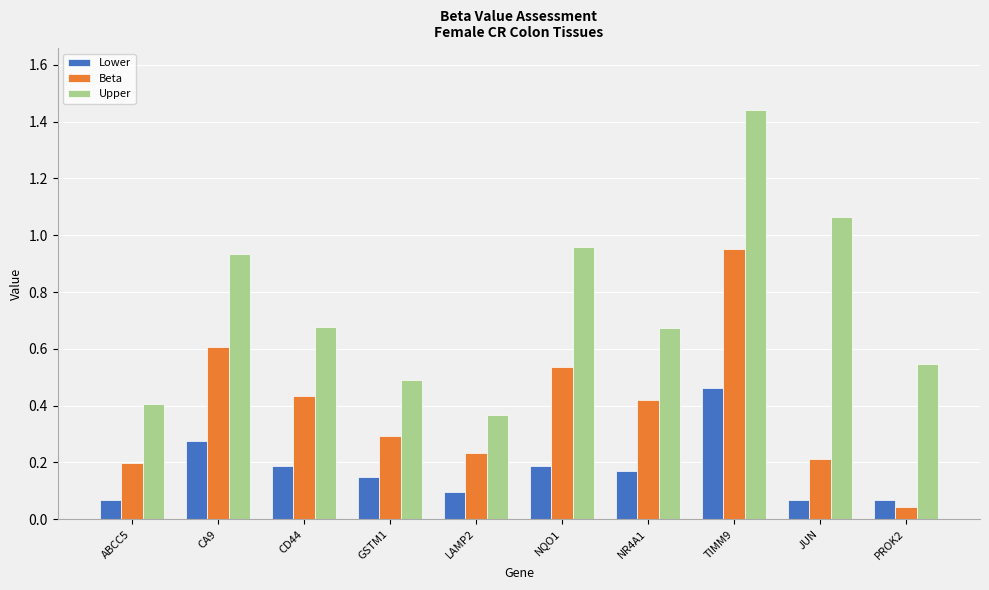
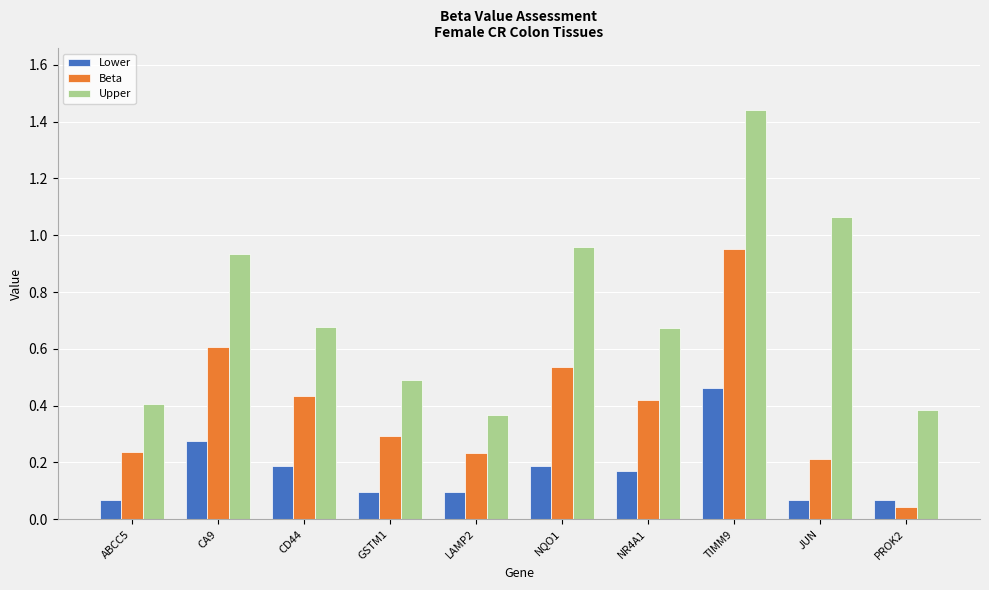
  {
    "Lower": {
      "ABCC5": 0.07,
      "CA9": 0.28,
      "CD44": 0.19,
-     "GSTM1": 0.15,
+     "GSTM1": 0.10,
      "LAMP2": 0.10,
      "NQO1": 0.19,
      "NR4A1": 0.17,
      "TIMM9": 0.46,
      "JUN": 0.07,
      "PROK2": 0.07
    },
    "Beta": {
-     "ABCC5": 0.20,
+     "ABCC5": 0.24,
      "CA9": 0.61,
      "CD44": 0.43,
      "GSTM1": 0.29,
      "LAMP2": 0.23,
      "NQO1": 0.54,
      "NR4A1": 0.42,
      "TIMM9": 0.95,
      "JUN": 0.21,
      "PROK2": 0.04
    },
    "Upper": {
      "ABCC5": 0.40,
      "CA9": 0.93,
      "CD44": 0.68,
      "GSTM1": 0.49,
      "LAMP2": 0.37,
      "NQO1": 0.96,
      "NR4A1": 0.67,
      "TIMM9": 1.44,
      "JUN": 1.06,
-     "PROK2": 0.55
+     "PROK2": 0.38
    }
  }
